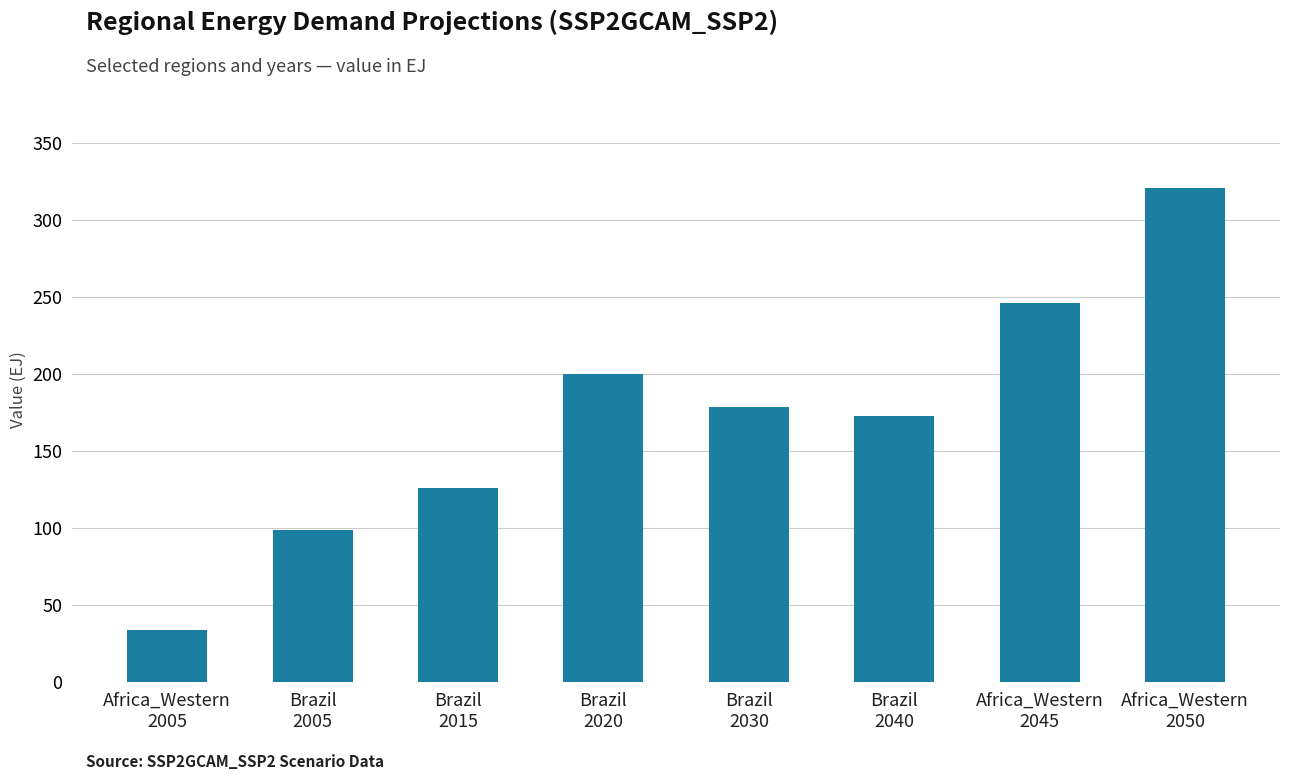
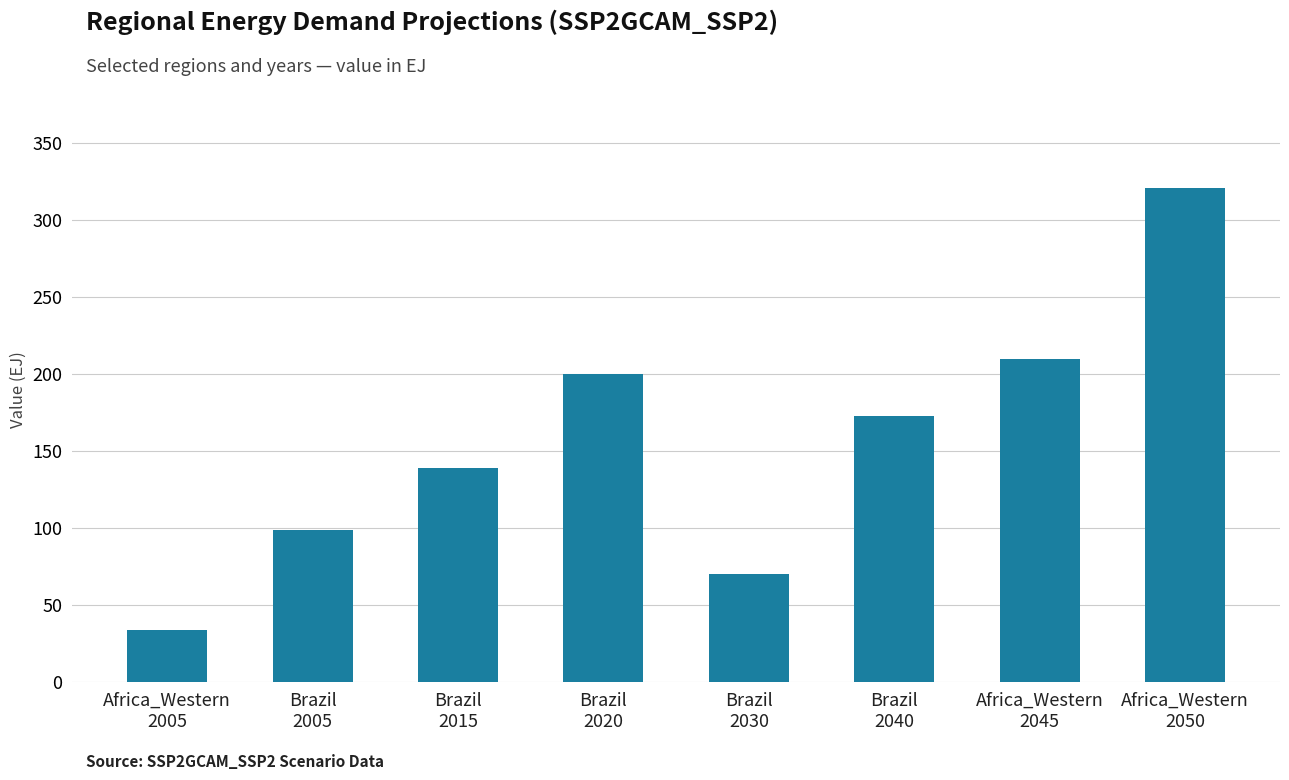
  {
    "Africa_Western 2005": 34,
    "Brazil 2005": 99,
-   "Brazil 2015": 126,
+   "Brazil 2015": 139,
    "Brazil 2020": 200,
-   "Brazil 2030": 179,
+   "Brazil 2030": 71,
    "Brazil 2040": 173,
-   "Africa_Western 2045": 246,
+   "Africa_Western 2045": 210,
    "Africa_Western 2050": 321
  }
